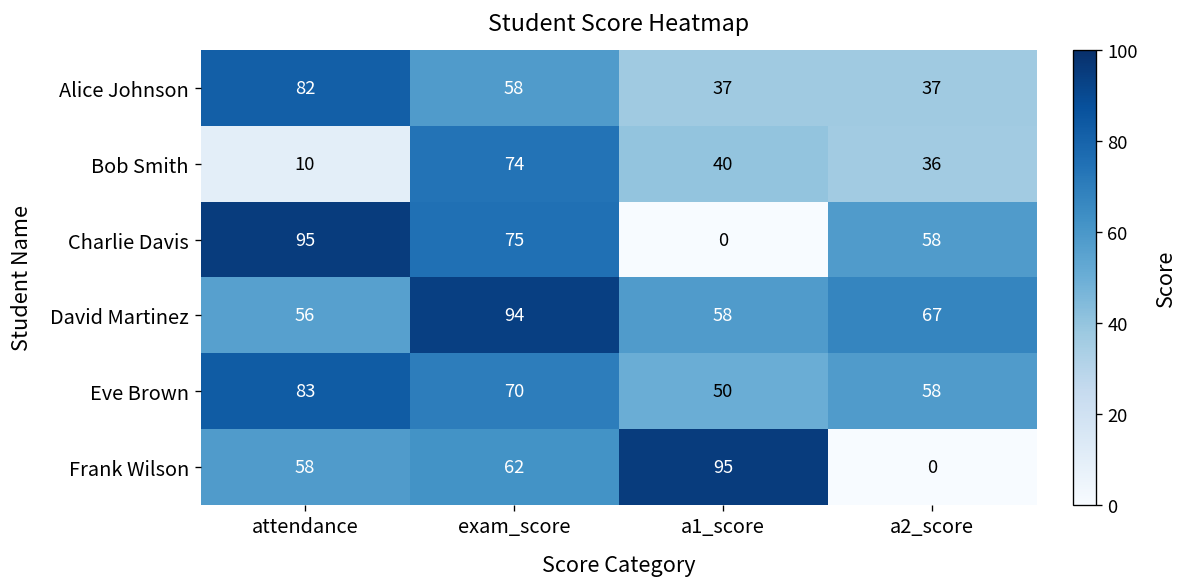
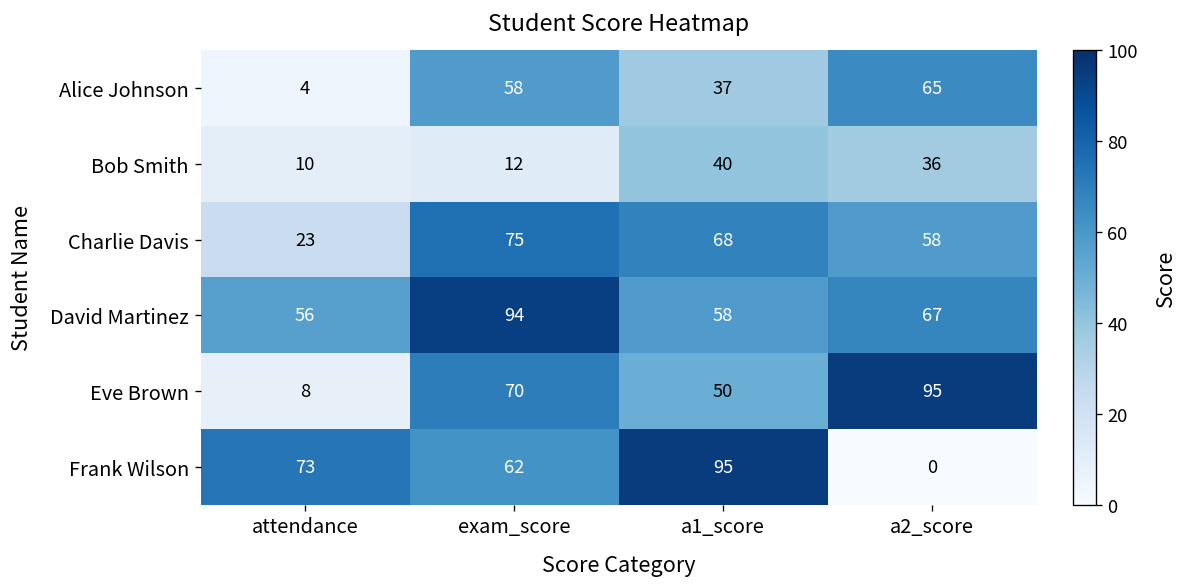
  {
    "Alice Johnson": {
-     "attendance": 82,
+     "attendance": 4,
      "exam_score": 58,
      "a1_score": 37,
-     "a2_score": 37
+     "a2_score": 65
    },
    "Bob Smith": {
      "attendance": 10,
-     "exam_score": 74,
+     "exam_score": 12,
      "a1_score": 40,
      "a2_score": 36
    },
    "Charlie Davis": {
-     "attendance": 95,
+     "attendance": 23,
      "exam_score": 75,
-     "a1_score": 0,
+     "a1_score": 68,
      "a2_score": 58
    },
    "David Martinez": {
      "attendance": 56,
      "exam_score": 94,
      "a1_score": 58,
      "a2_score": 67
    },
    "Eve Brown": {
-     "attendance": 83,
+     "attendance": 8,
      "exam_score": 70,
      "a1_score": 50,
-     "a2_score": 58
+     "a2_score": 95
    },
    "Frank Wilson": {
-     "attendance": 58,
+     "attendance": 73,
      "exam_score": 62,
      "a1_score": 95,
      "a2_score": 0
    }
  }
